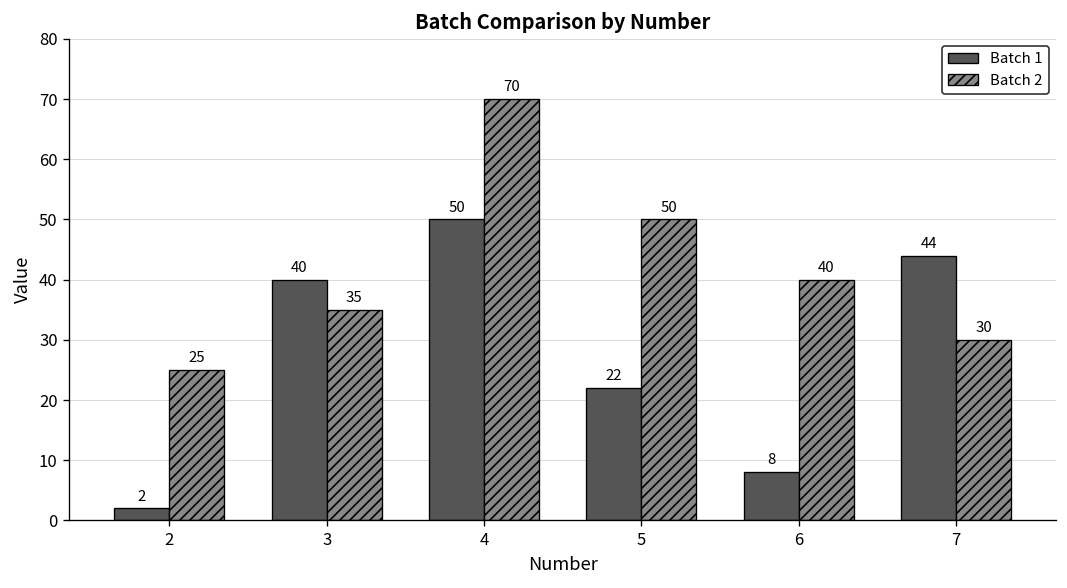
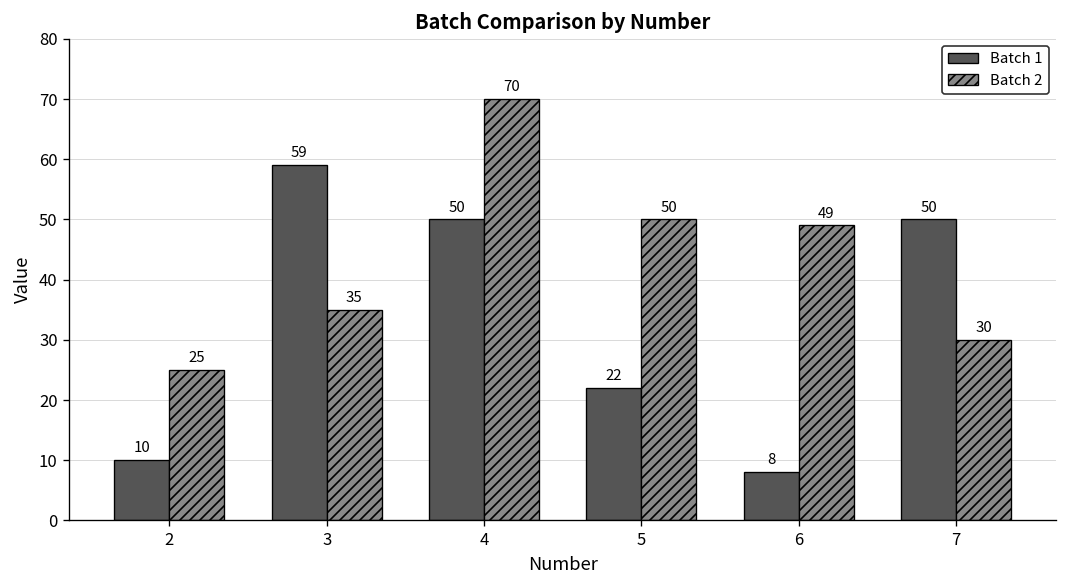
  {
    "Batch 1": {
-     "2": 2,
-     "3": 40,
+     "2": 10,
+     "3": 59,
      "4": 50,
      "5": 22,
      "6": 8,
-     "7": 44
+     "7": 50
    },
    "Batch 2": {
      "2": 25,
      "3": 35,
      "4": 70,
      "5": 50,
-     "6": 40,
+     "6": 49,
      "7": 30
    }
  }
